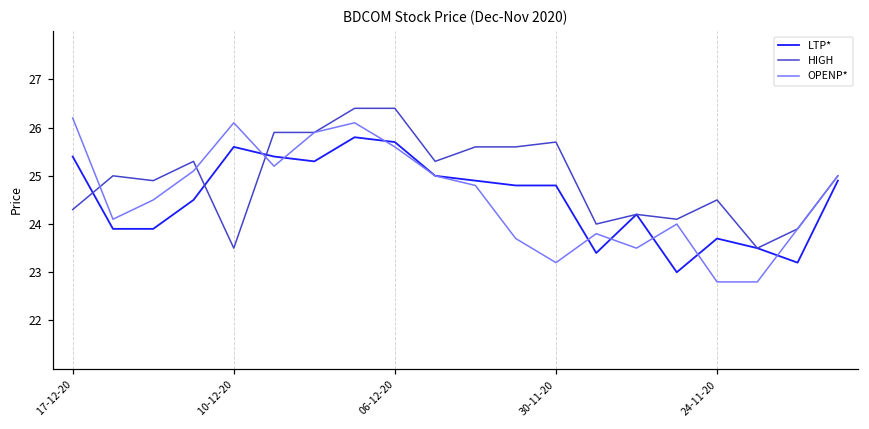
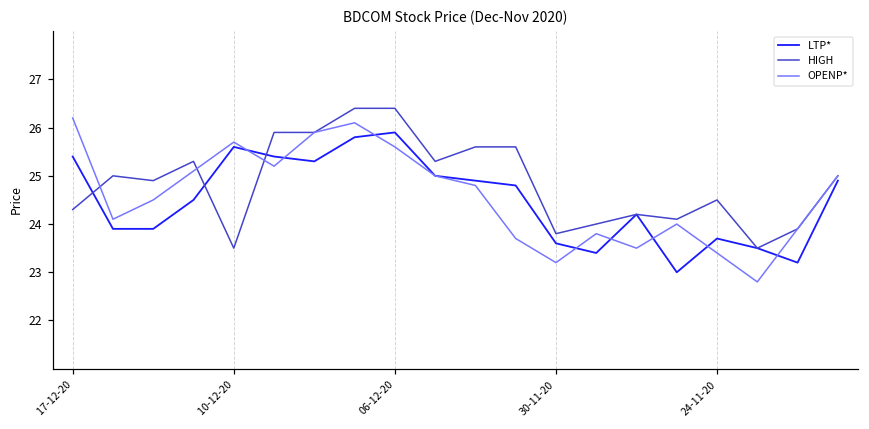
  {
    "LTP*": {
      "17-12-20": 25.4,
      "10-12-20": 25.6,
-     "06-12-20": 25.7,
-     "30-11-20": 24.8,
+     "06-12-20": 25.9,
+     "30-11-20": 23.6,
      "24-11-20": 23.7
    },
    "HIGH": {
      "17-12-20": 24.3,
      "10-12-20": 23.5,
      "06-12-20": 26.4,
-     "30-11-20": 25.7,
+     "30-11-20": 23.8,
      "24-11-20": 24.5
    },
    "OPENP*": {
      "17-12-20": 26.2,
-     "10-12-20": 26.1,
+     "10-12-20": 25.7,
      "06-12-20": 25.6,
      "30-11-20": 23.2,
-     "24-11-20": 22.8
+     "24-11-20": 23.4
    }
  }
